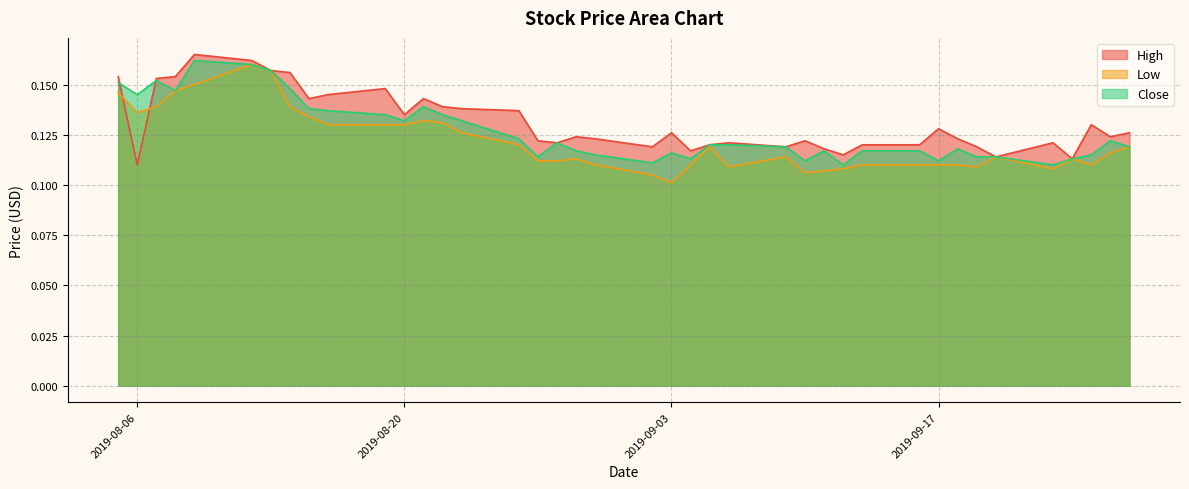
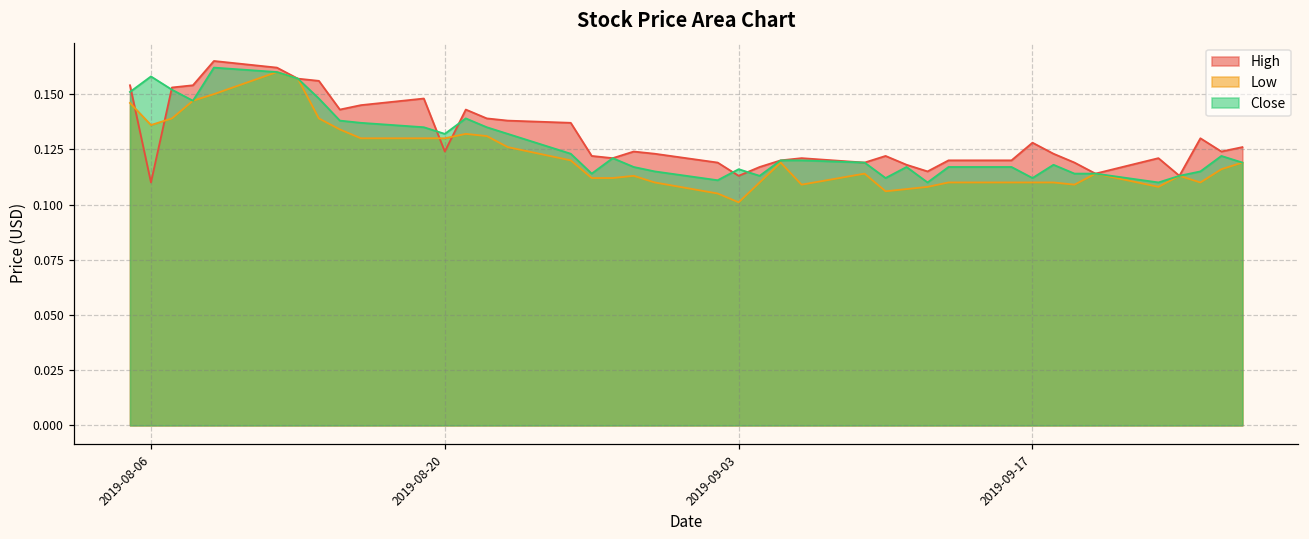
  {
    "High": {
      "2019-08-06": 0.110,
-     "2019-08-20": 0.135,
-     "2019-09-03": 0.126,
+     "2019-08-20": 0.124,
+     "2019-09-03": 0.113,
      "2019-09-17": 0.128
    },
    "Low": {
      "2019-08-06": 0.136,
      "2019-08-20": 0.130,
      "2019-09-03": 0.101,
      "2019-09-17": 0.110
    },
    "Close": {
-     "2019-08-06": 0.145,
+     "2019-08-06": 0.158,
      "2019-08-20": 0.132,
      "2019-09-03": 0.116,
      "2019-09-17": 0.112
    }
  }
